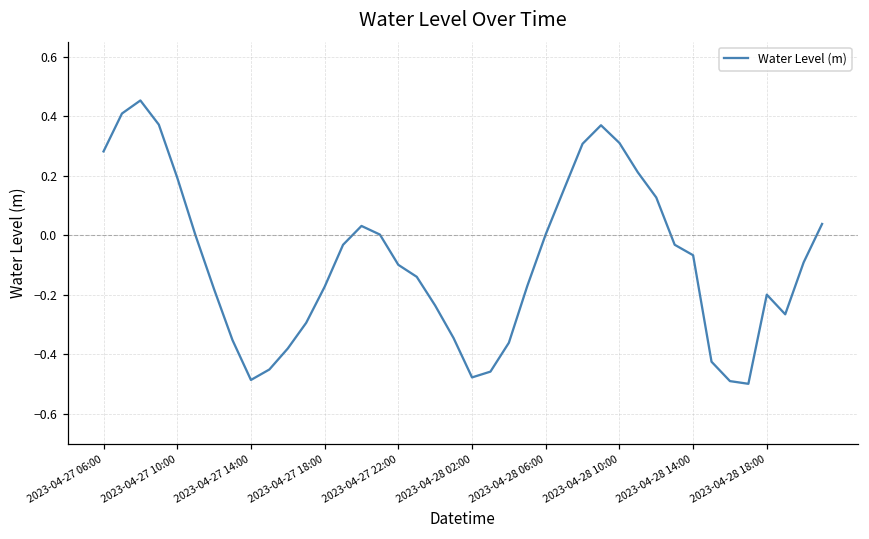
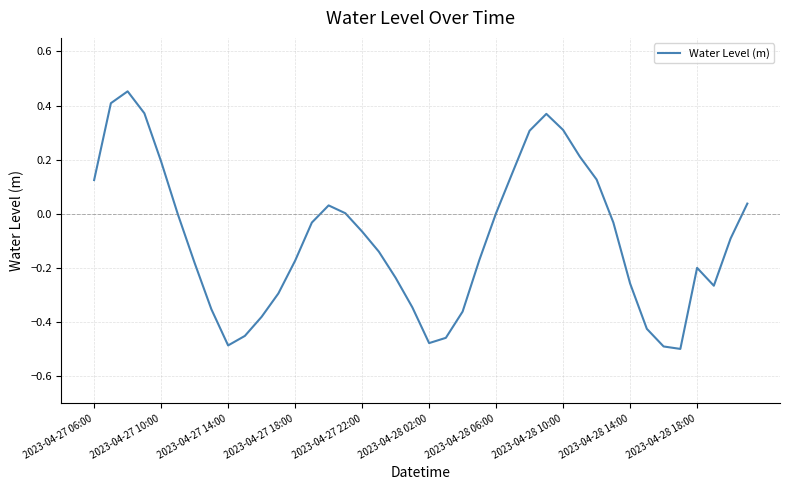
  {
-   "2023-04-27 06:00": 0.28,
+   "2023-04-27 06:00": 0.12,
    "2023-04-27 10:00": 0.19,
    "2023-04-27 14:00": -0.49,
    "2023-04-27 18:00": -0.17,
-   "2023-04-27 22:00": -0.10,
+   "2023-04-27 22:00": -0.07,
    "2023-04-28 02:00": -0.48,
    "2023-04-28 06:00": 0.00,
    "2023-04-28 10:00": 0.31,
-   "2023-04-28 14:00": -0.07,
+   "2023-04-28 14:00": -0.26,
    "2023-04-28 18:00": -0.20
  }
